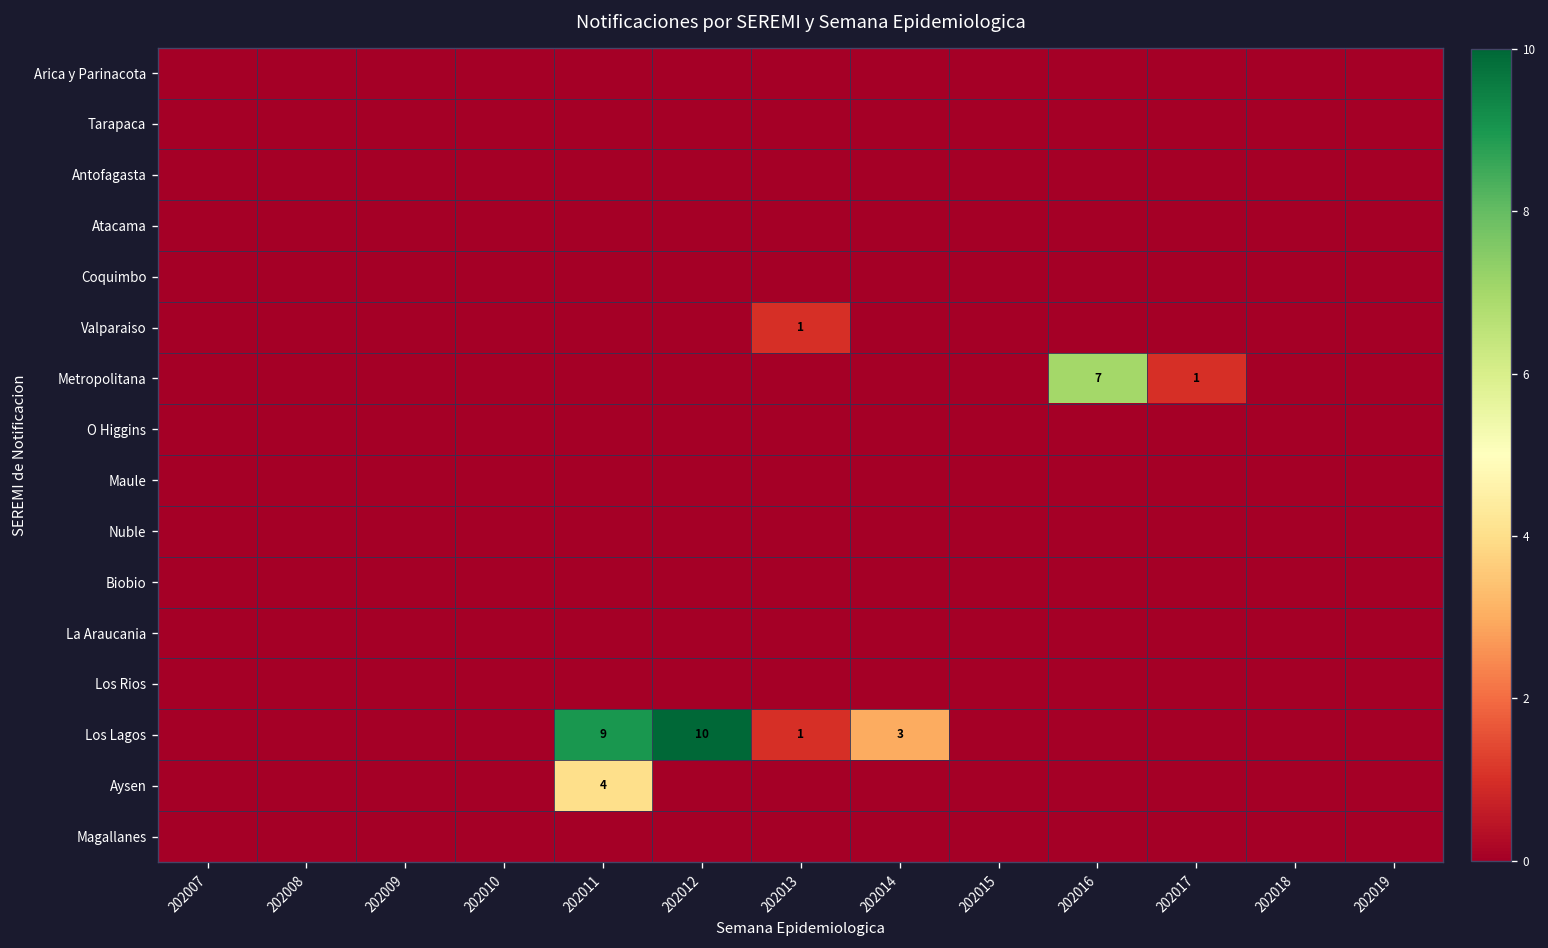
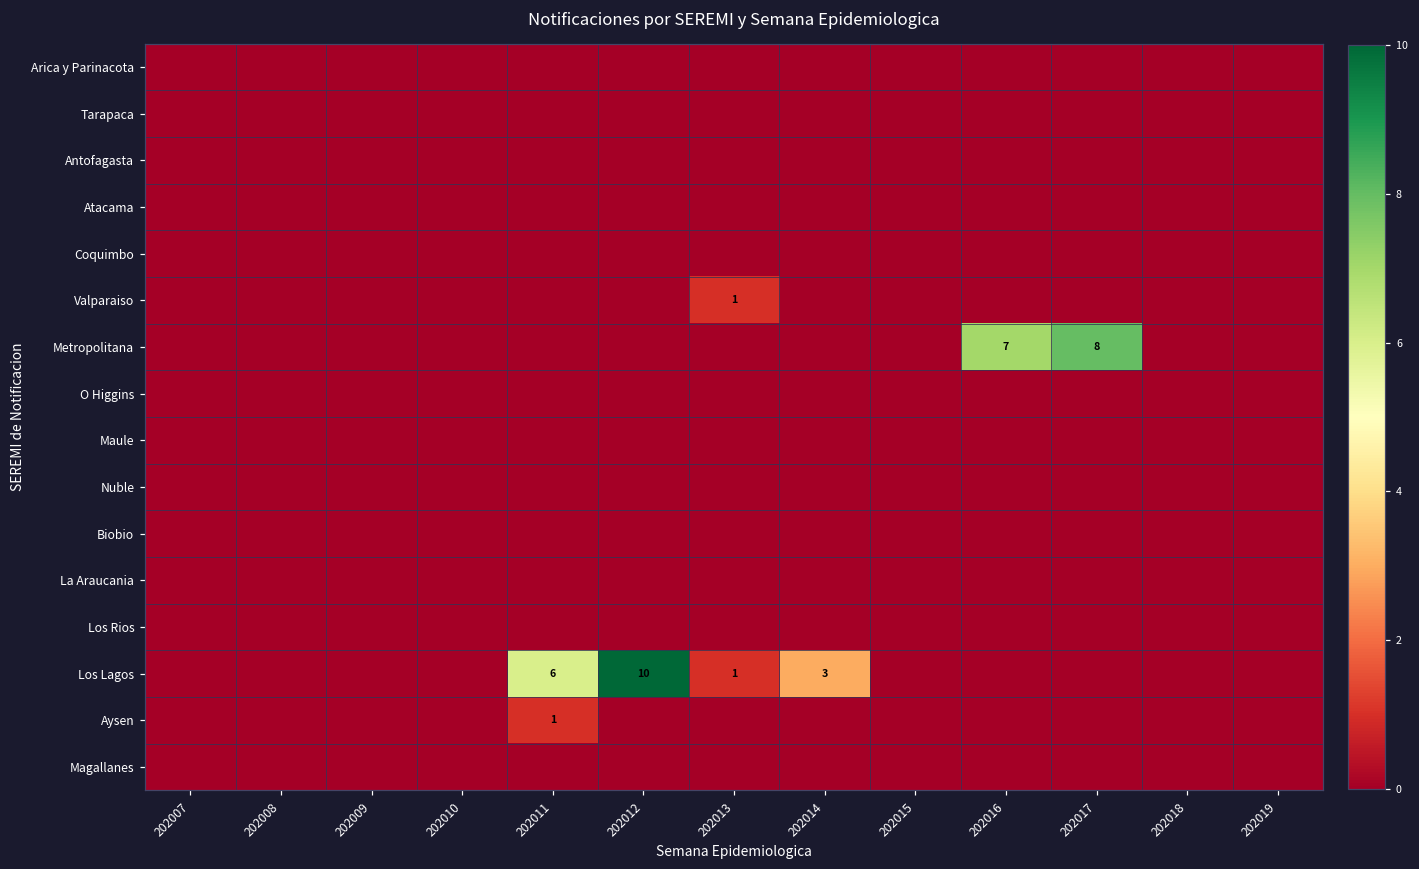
  {
    "Valparaiso": {
      "202013": 1
    },
    "Metropolitana": {
      "202016": 7,
-     "202017": 1
+     "202017": 8
    },
    "Los Lagos": {
-     "202011": 9,
+     "202011": 6,
      "202012": 10,
      "202013": 1,
      "202014": 3
    },
    "Aysen": {
-     "202011": 4
+     "202011": 1
    }
  }
